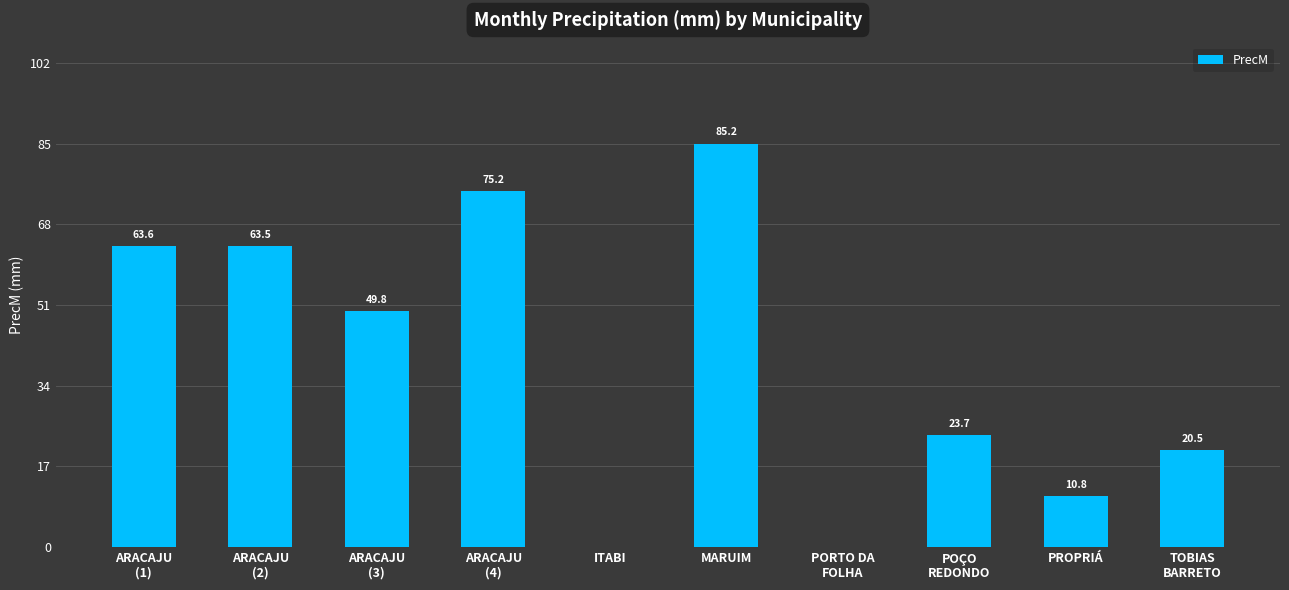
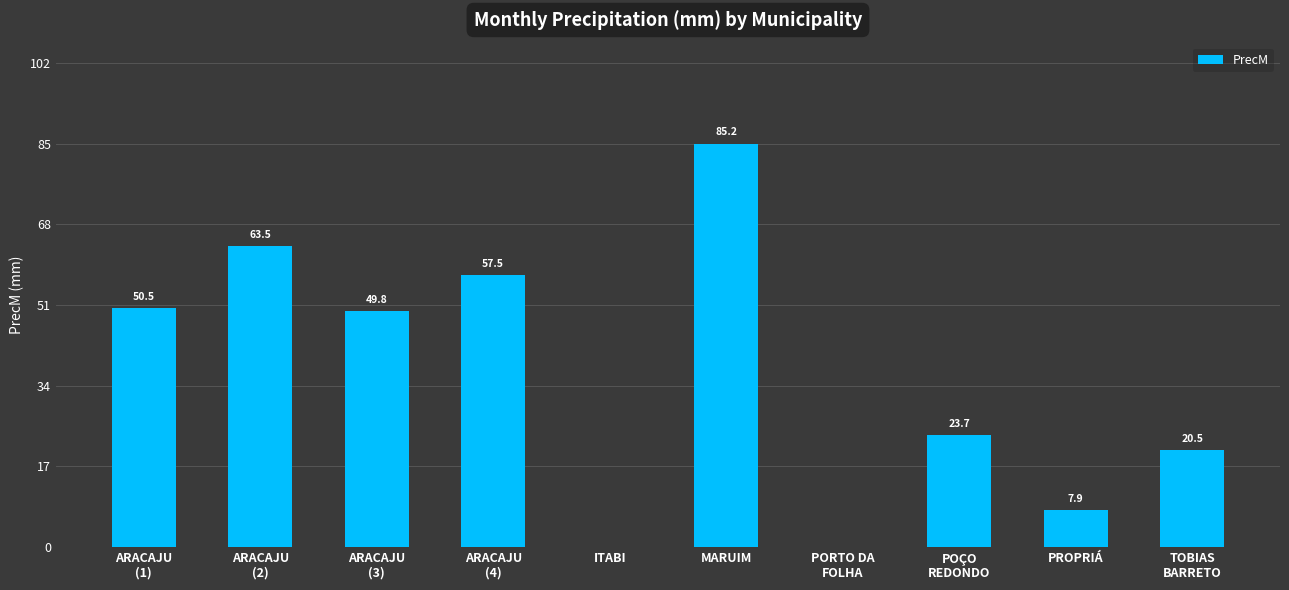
  {
-   "ARACAJU (1)": 63.6,
+   "ARACAJU (1)": 50.5,
    "ARACAJU (2)": 63.5,
    "ARACAJU (3)": 49.8,
-   "ARACAJU (4)": 75.2,
+   "ARACAJU (4)": 57.5,
    "MARUIM": 85.2,
    "POÇO REDONDO": 23.7,
-   "PROPRIÁ": 10.8,
+   "PROPRIÁ": 7.9,
    "TOBIAS BARRETO": 20.5
  }
